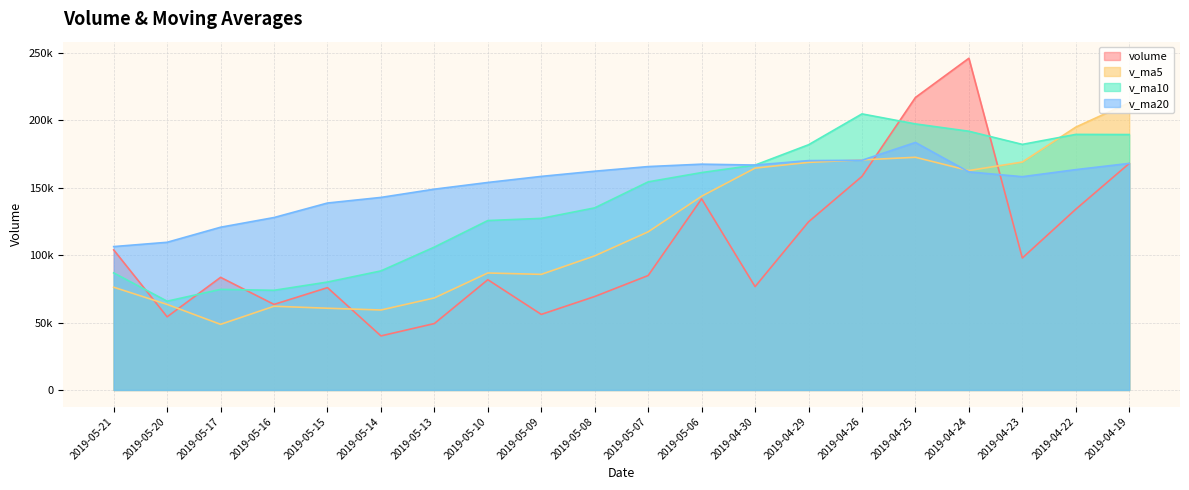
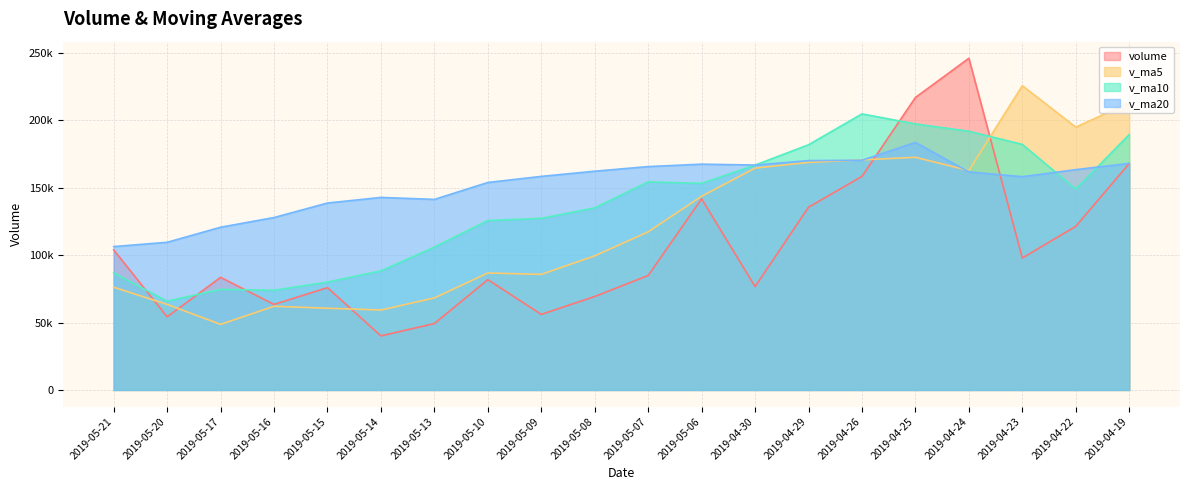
  {
    "volume": {
      "2019-05-21": 104000,
      "2019-05-20": 54000,
      "2019-05-17": 84000,
      "2019-05-15": 76000,
      "2019-05-14": 40000,
      "2019-05-13": 49000,
      "2019-05-10": 82000,
      "2019-05-09": 56000,
      "2019-05-08": 69000,
      "2019-05-07": 85000,
      "2019-05-06": 142000,
      "2019-04-30": 77000,
-     "2019-04-29": 125000,
+     "2019-04-29": 136000,
      "2019-04-26": 158000,
      "2019-04-25": 217000,
      "2019-04-24": 246000,
      "2019-04-23": 98000,
-     "2019-04-22": 134000
+     "2019-04-22": 121000
    },
    "v_ma5": {
      "2019-05-21": 76000,
      "2019-05-20": 63000,
      "2019-05-17": 49000,
      "2019-05-15": 61000,
      "2019-05-14": 59000,
      "2019-05-13": 68000,
      "2019-05-10": 87000,
      "2019-05-09": 86000,
      "2019-05-08": 99000,
      "2019-05-07": 117000,
      "2019-05-06": 144000,
      "2019-04-30": 165000,
      "2019-04-25": 173000,
-     "2019-04-23": 169000,
+     "2019-04-23": 226000,
      "2019-04-22": 195000
    },
    "v_ma10": {
      "2019-05-21": 87000,
      "2019-05-20": 66000,
      "2019-05-17": 75000,
      "2019-05-16": 74000,
      "2019-05-15": 80000,
      "2019-05-14": 88000,
      "2019-05-13": 106000,
      "2019-05-10": 126000,
      "2019-05-09": 127000,
      "2019-05-08": 135000,
      "2019-05-07": 154000,
-     "2019-05-06": 161000,
+     "2019-05-06": 153000,
      "2019-04-29": 182000,
      "2019-04-26": 205000,
      "2019-04-25": 197000,
      "2019-04-24": 192000,
      "2019-04-23": 182000,
-     "2019-04-22": 190000,
+     "2019-04-22": 149000,
      "2019-04-19": 189000
    },
    "v_ma20": {
      "2019-05-21": 106000,
      "2019-05-20": 110000,
      "2019-05-17": 121000,
      "2019-05-16": 128000,
      "2019-05-15": 139000,
      "2019-05-14": 143000,
-     "2019-05-13": 149000,
+     "2019-05-13": 141000,
      "2019-05-10": 154000,
      "2019-05-09": 158000,
      "2019-05-08": 162000,
      "2019-05-07": 166000,
      "2019-05-06": 167000,
      "2019-04-25": 184000,
      "2019-04-23": 158000,
      "2019-04-22": 163000
    }
  }
